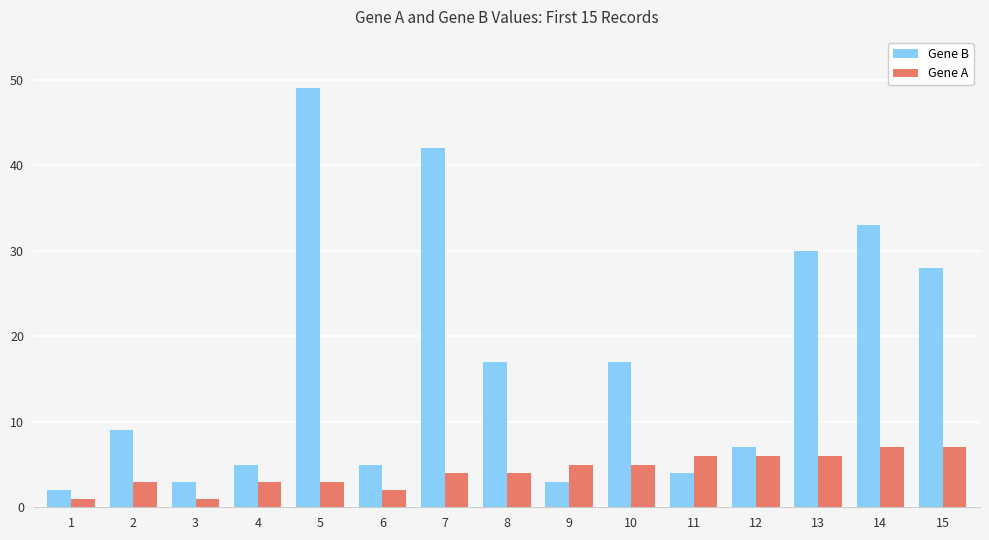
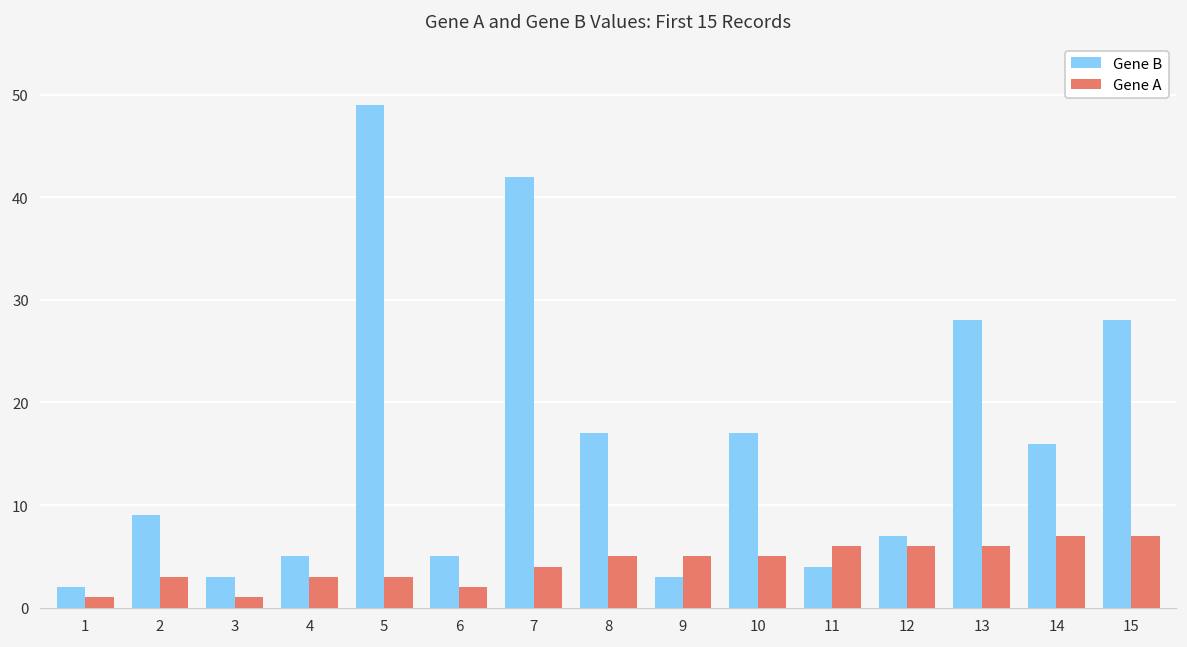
  {
    "Gene B": {
      "1": 2,
      "2": 9,
      "3": 3,
      "4": 5,
      "5": 49,
      "6": 5,
      "7": 42,
      "8": 17,
      "9": 3,
      "10": 17,
      "11": 4,
      "12": 7,
-     "13": 30,
-     "14": 33,
+     "13": 28,
+     "14": 16,
      "15": 28
    },
    "Gene A": {
      "1": 1,
      "2": 3,
      "3": 1,
      "4": 3,
      "5": 3,
      "6": 2,
      "7": 4,
-     "8": 4,
+     "8": 5,
      "9": 5,
      "10": 5,
      "11": 6,
      "12": 6,
      "13": 6,
      "14": 7,
      "15": 7
    }
  }
